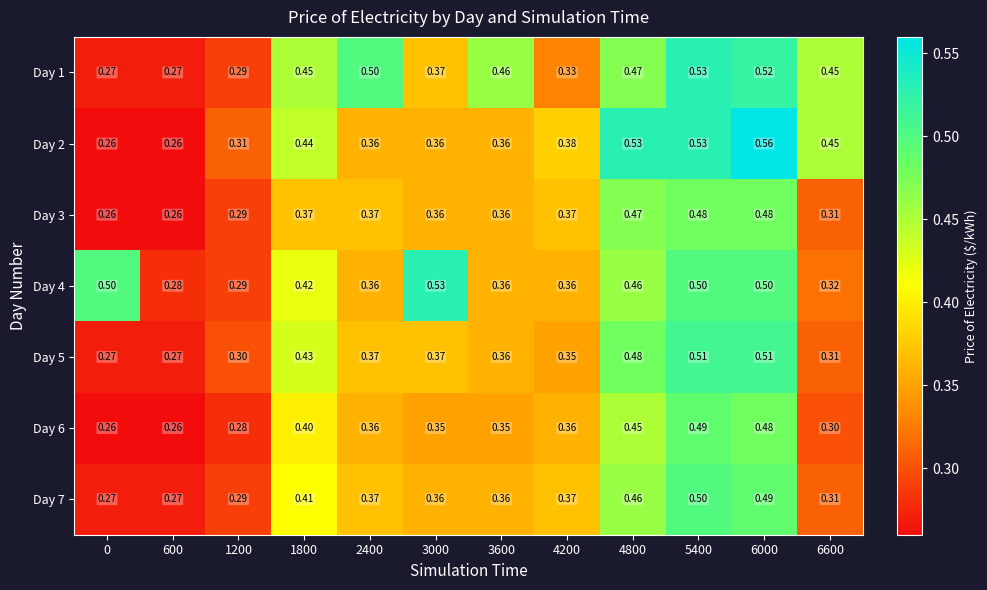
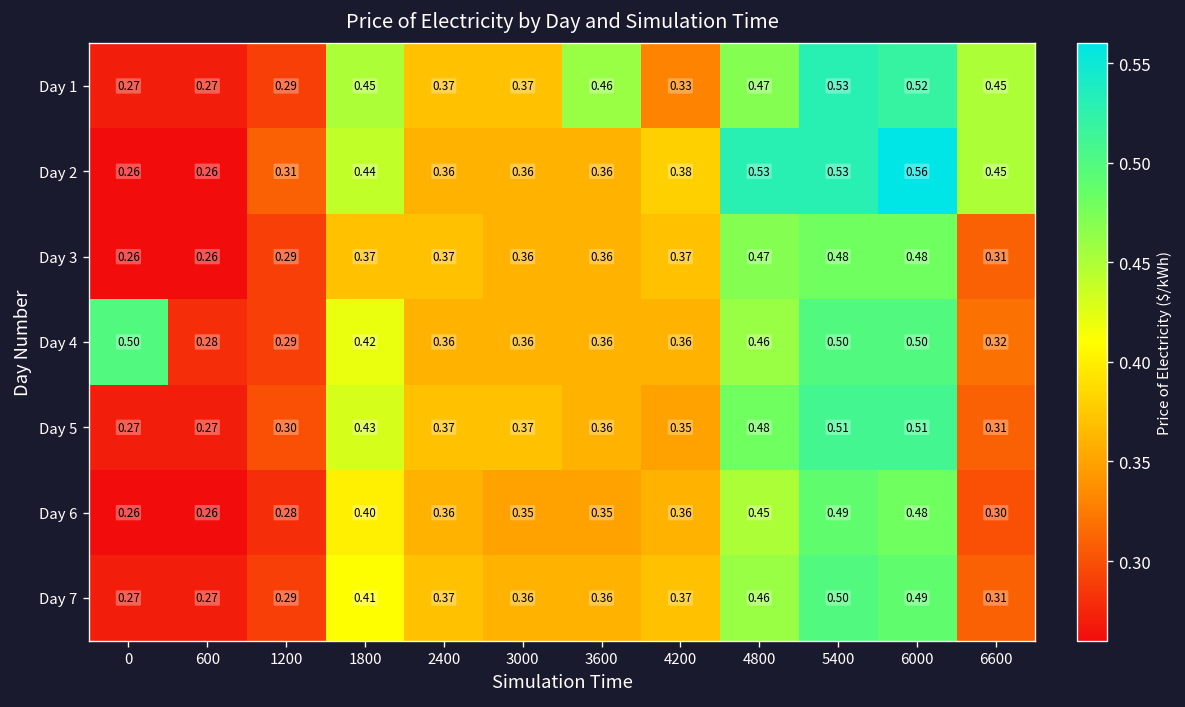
  {
    "Day 1": {
-     "2400": 0.50
+     "2400": 0.37
    },
    "Day 4": {
-     "3000": 0.53
+     "3000": 0.36
    }
  }
